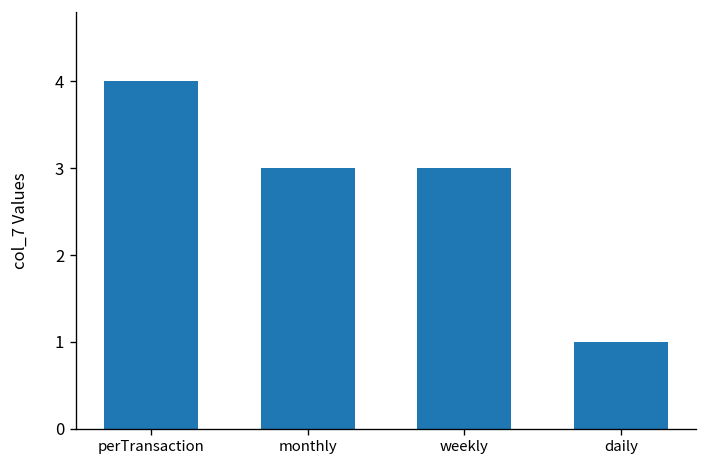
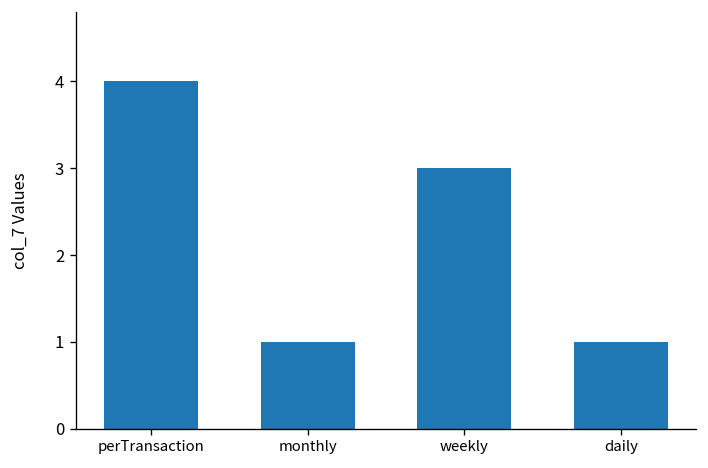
  {
    "perTransaction": 4,
-   "monthly": 3,
+   "monthly": 1,
    "weekly": 3,
    "daily": 1
  }
